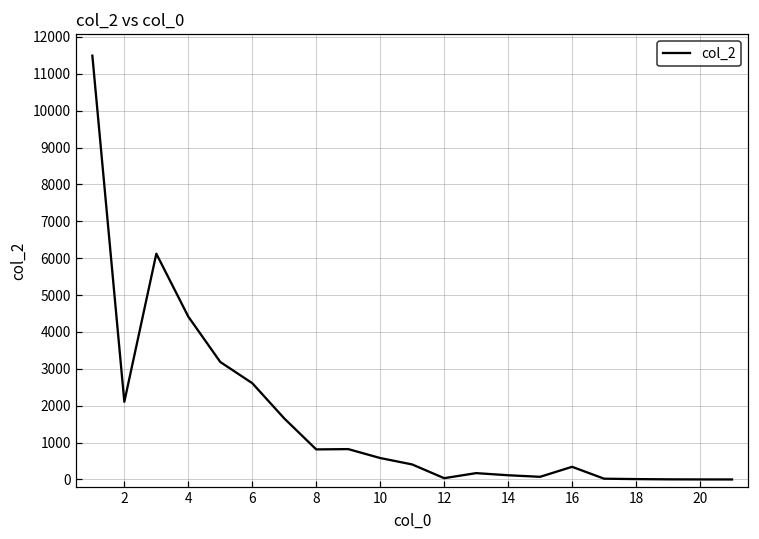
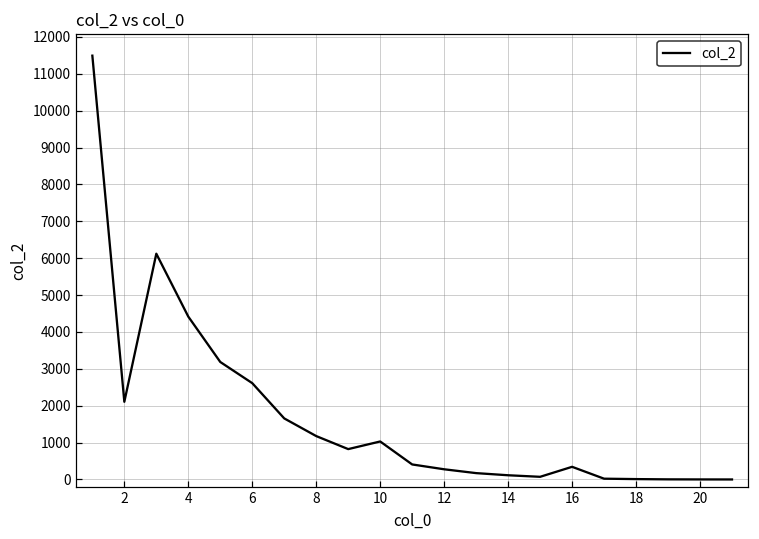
  {
    "2": 2100,
    "4": 4400,
    "6": 2600,
-   "8": 800,
-   "10": 600,
-   "12": 0,
+   "8": 1200,
+   "10": 1000,
+   "12": 300,
    "14": 100,
    "16": 300,
    "18": 0,
    "20": 0
  }
